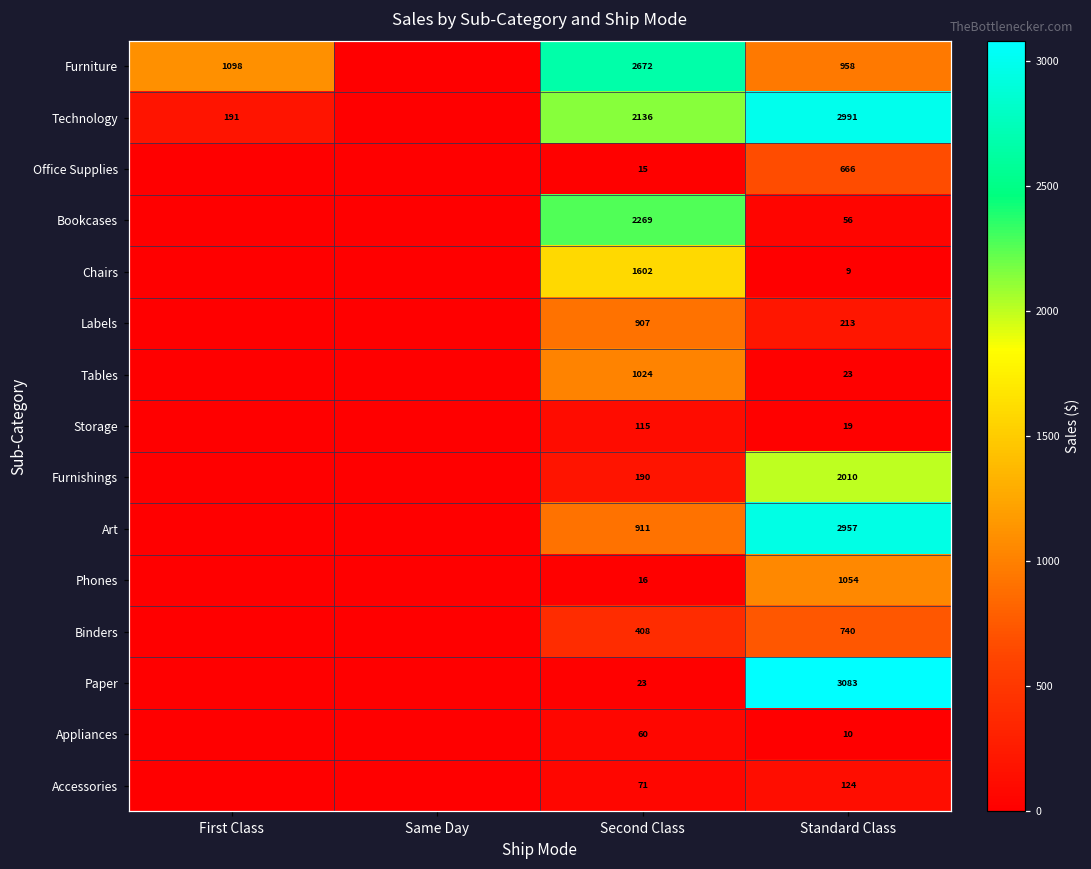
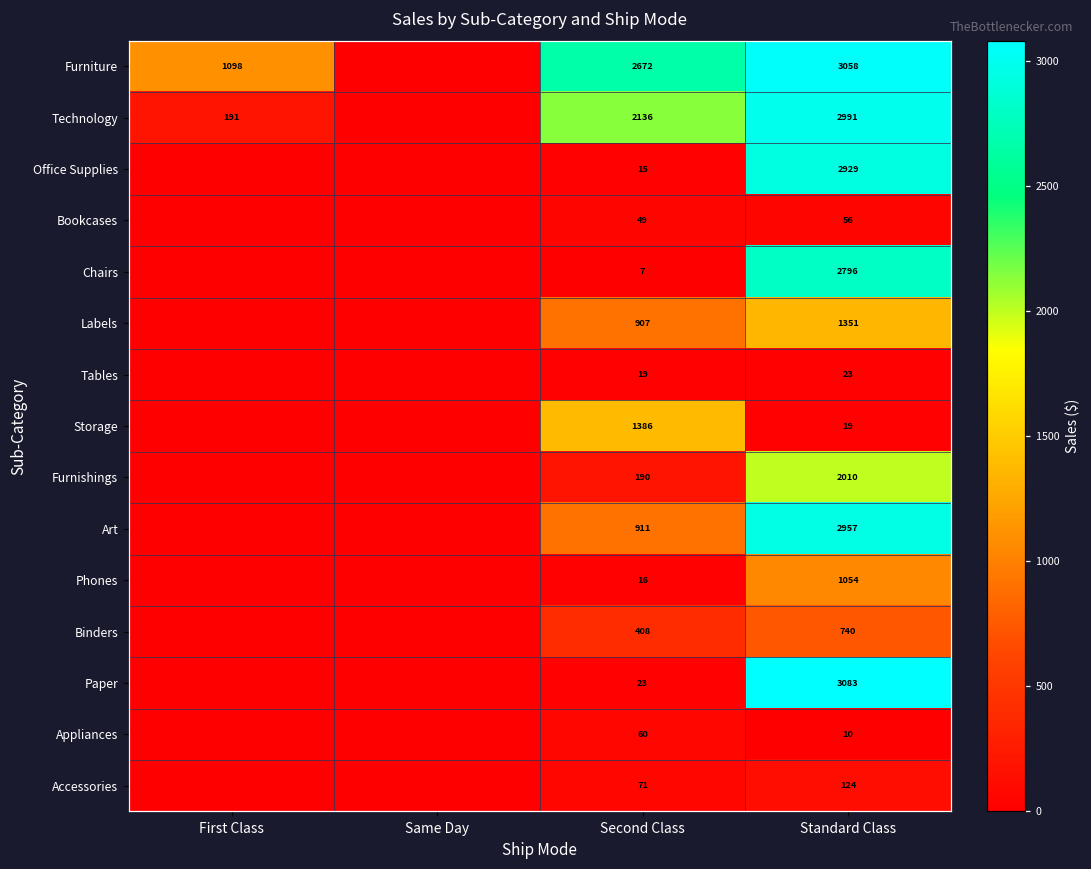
  {
    "Furniture": {
      "First Class": 1098,
      "Second Class": 2672,
-     "Standard Class": 958
+     "Standard Class": 3058
    },
    "Technology": {
      "First Class": 191,
      "Second Class": 2136,
      "Standard Class": 2991
    },
    "Office Supplies": {
      "Second Class": 15,
-     "Standard Class": 666
+     "Standard Class": 2929
    },
    "Bookcases": {
-     "Second Class": 2269,
+     "Second Class": 49,
      "Standard Class": 56
    },
    "Chairs": {
-     "Second Class": 1602,
-     "Standard Class": 9
+     "Second Class": 7,
+     "Standard Class": 2796
    },
    "Labels": {
      "Second Class": 907,
-     "Standard Class": 213
+     "Standard Class": 1351
    },
    "Tables": {
-     "Second Class": 1024,
+     "Second Class": 19,
      "Standard Class": 23
    },
    "Storage": {
-     "Second Class": 115,
+     "Second Class": 1386,
      "Standard Class": 19
    },
    "Furnishings": {
      "Second Class": 190,
      "Standard Class": 2010
    },
    "Art": {
      "Second Class": 911,
      "Standard Class": 2957
    },
    "Phones": {
      "Second Class": 16,
      "Standard Class": 1054
    },
    "Binders": {
      "Second Class": 408,
      "Standard Class": 740
    },
    "Paper": {
      "Second Class": 23,
      "Standard Class": 3083
    },
    "Appliances": {
      "Second Class": 60,
      "Standard Class": 10
    },
    "Accessories": {
      "Second Class": 71,
      "Standard Class": 124
    }
  }
